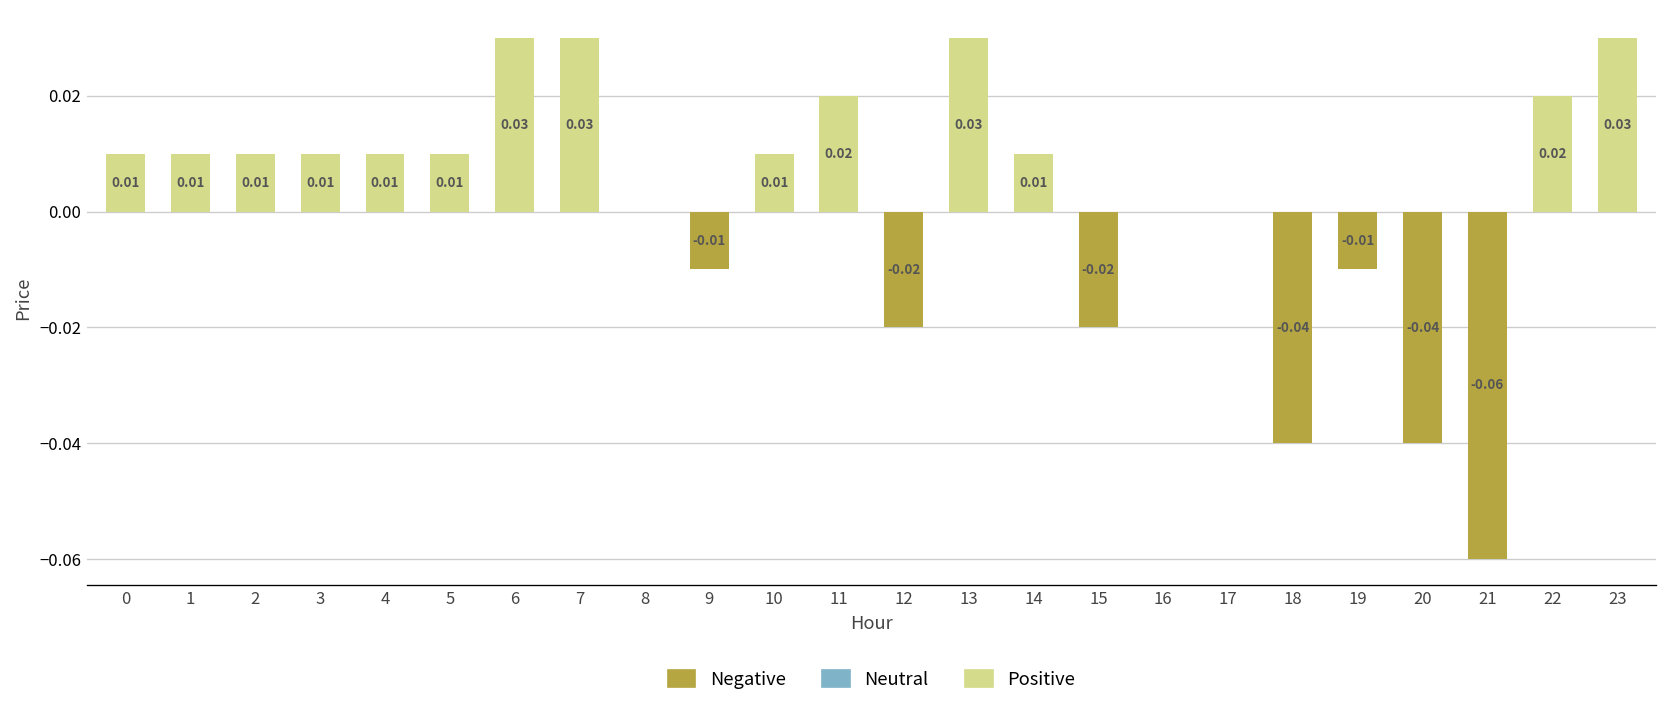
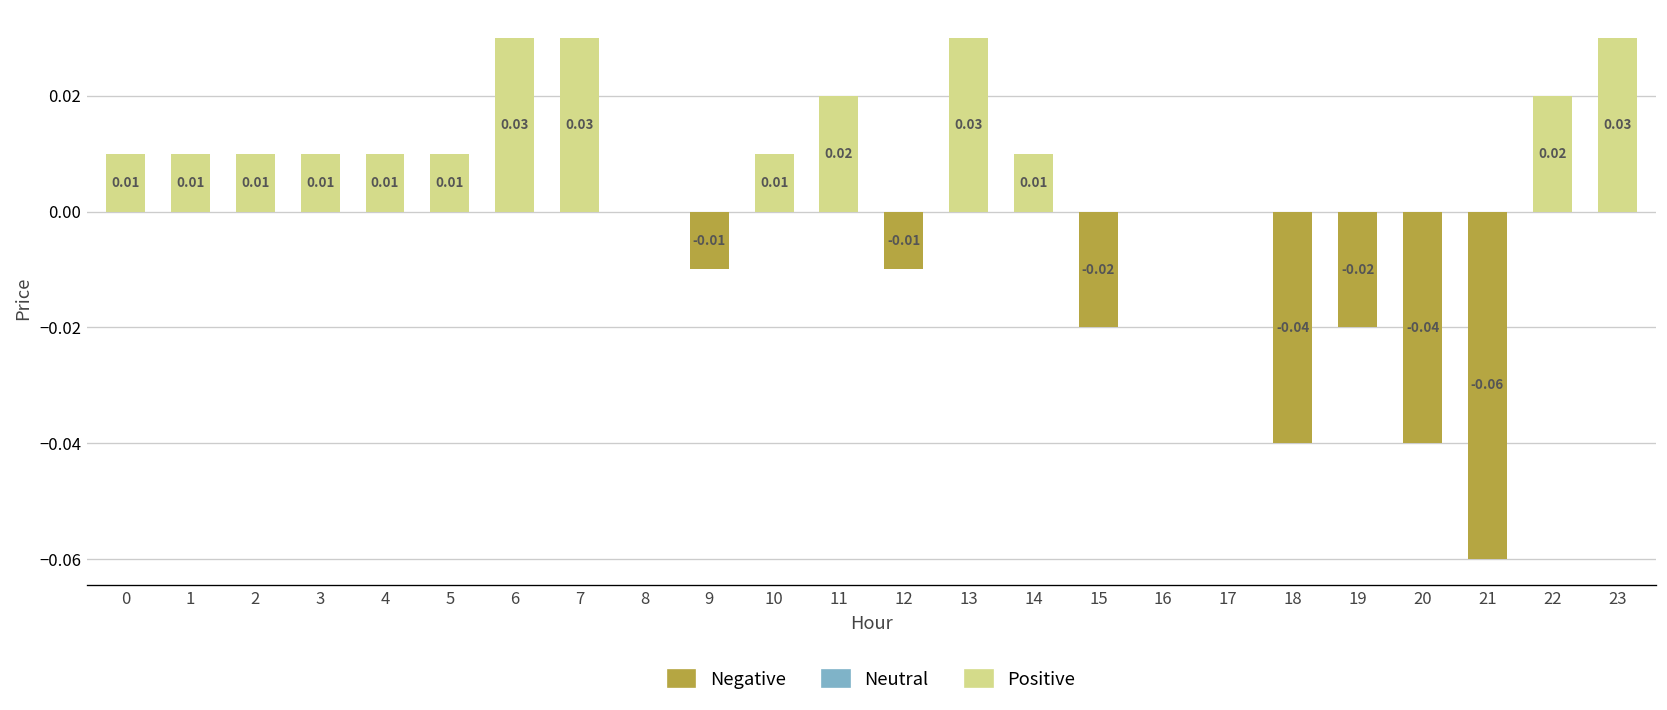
  {
    "Negative": {
      "9": -0.01,
-     "12": -0.02,
+     "12": -0.01,
      "15": -0.02,
      "18": -0.04,
-     "19": -0.01,
+     "19": -0.02,
      "20": -0.04,
      "21": -0.06
    },
    "Neutral": {
      "0": 0.000,
      "1": 0.000,
      "2": 0.000,
      "3": 0.000,
      "4": 0.000,
      "5": 0.000,
      "6": 0.000,
      "7": 0.000,
      "8": 0.000,
      "9": 0.000,
      "10": 0.000,
      "11": 0.000,
      "12": 0.000,
      "13": 0.000,
      "14": 0.000,
      "15": 0.000,
      "16": 0.000,
      "17": 0.000,
      "18": 0.000,
      "19": 0.000,
      "20": 0.000,
      "21": 0.000,
      "22": 0.000,
      "23": 0.000
    },
    "Positive": {
      "0": 0.01,
      "1": 0.01,
      "2": 0.01,
      "3": 0.01,
      "4": 0.01,
      "5": 0.01,
      "6": 0.03,
      "7": 0.03,
      "10": 0.01,
      "11": 0.02,
      "13": 0.03,
      "14": 0.01,
      "22": 0.02,
      "23": 0.03
    }
  }
